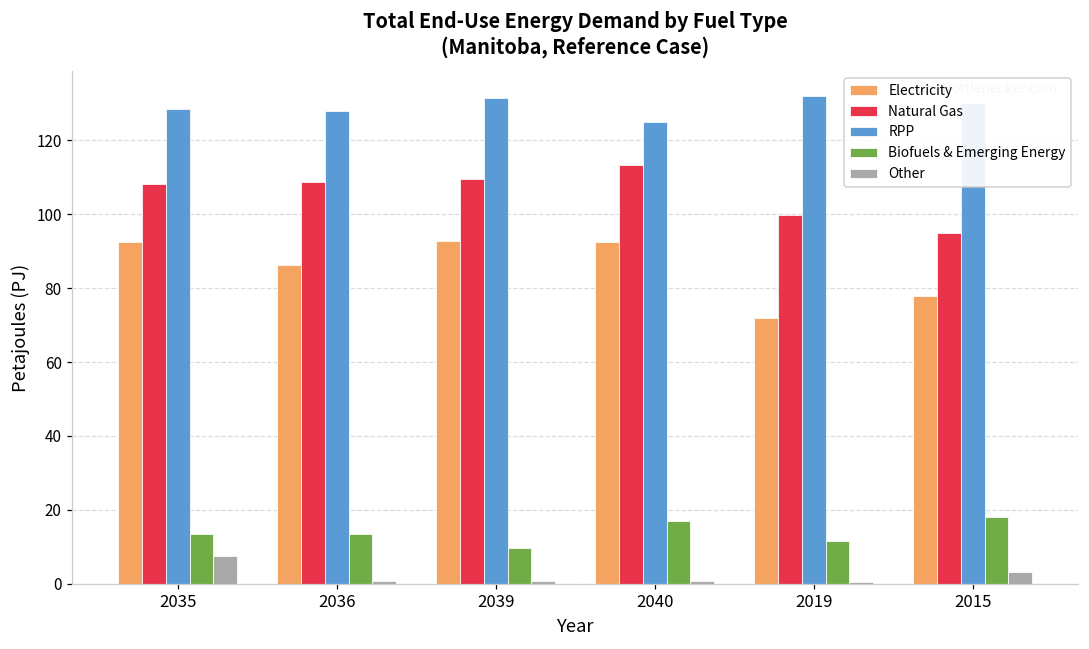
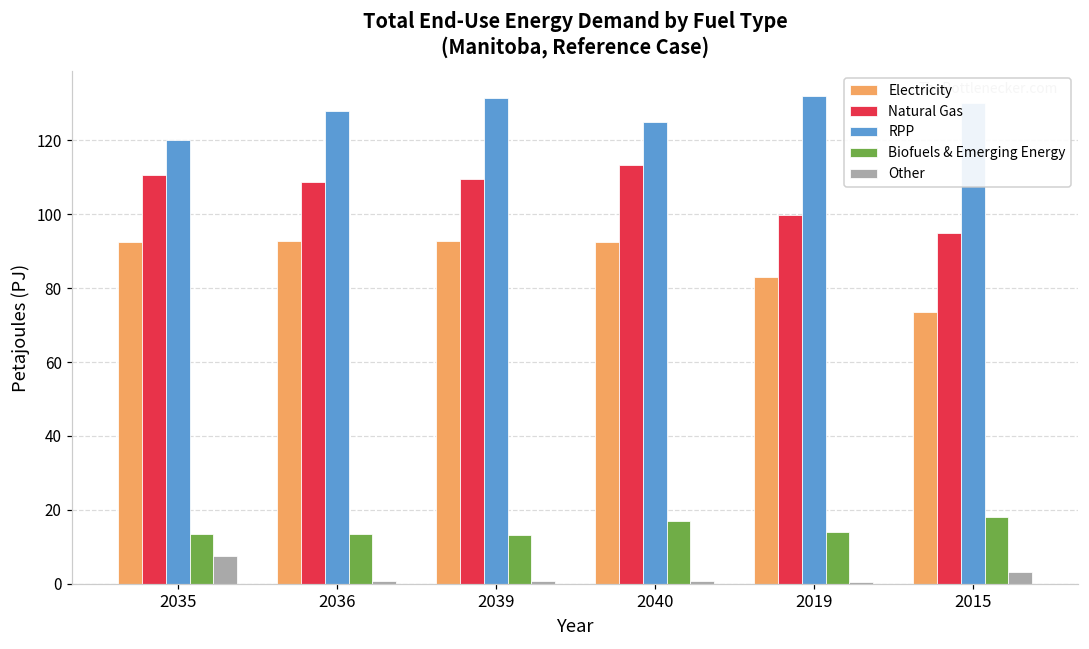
  {
    "Electricity": {
      "2035": 92,
-     "2036": 86,
+     "2036": 93,
      "2039": 93,
      "2040": 93,
-     "2019": 72,
-     "2015": 78
+     "2019": 83,
+     "2015": 73
    },
    "Natural Gas": {
-     "2035": 108,
+     "2035": 111,
      "2036": 109,
      "2039": 110,
      "2040": 113,
      "2019": 100,
      "2015": 95
    },
    "RPP": {
-     "2035": 128,
+     "2035": 120,
      "2036": 128,
      "2039": 131,
      "2040": 125,
      "2019": 132
    },
    "Biofuels & Emerging Energy": {
      "2035": 13,
      "2036": 13,
-     "2039": 10,
+     "2039": 13,
      "2040": 17,
-     "2019": 11,
+     "2019": 14,
      "2015": 18
    },
    "Other": {
      "2035": 8,
      "2015": 3
    }
  }
